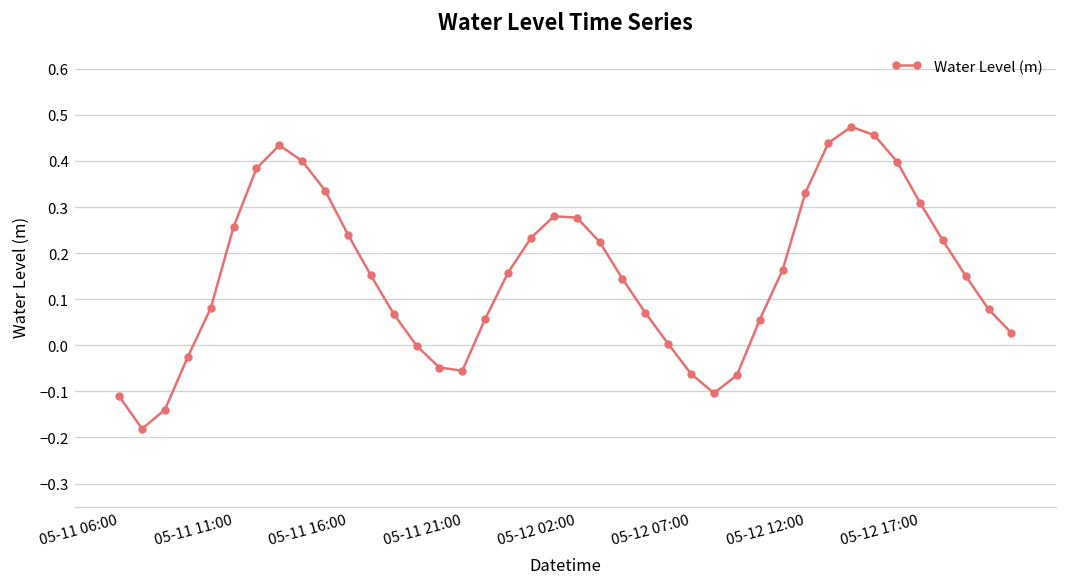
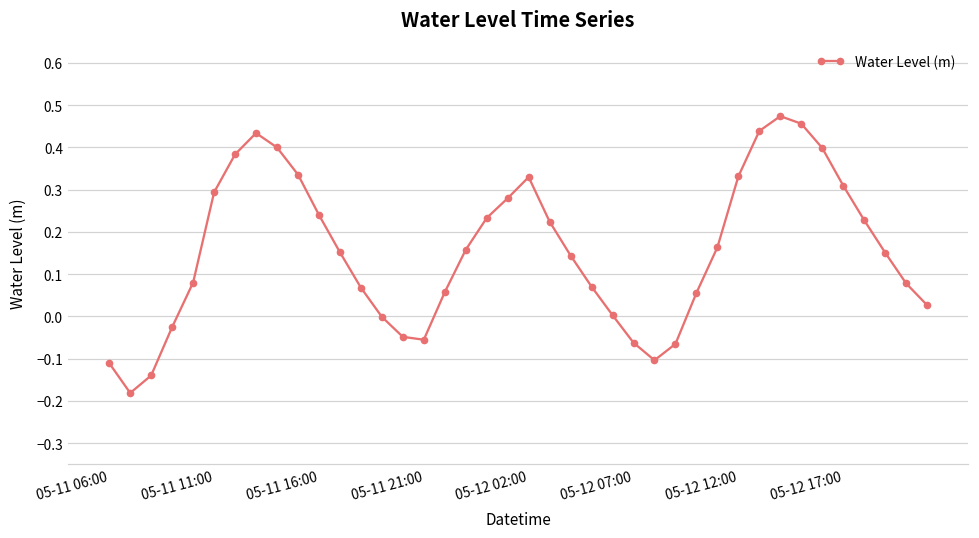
  {
    "05-11 06:00": -0.11,
-   "05-11 11:00": 0.26,
+   "05-11 11:00": 0.29,
    "05-11 16:00": 0.24,
    "05-11 21:00": -0.06,
-   "05-12 02:00": 0.28,
+   "05-12 02:00": 0.33,
    "05-12 07:00": -0.06,
    "05-12 12:00": 0.33,
    "05-12 17:00": 0.31
  }
